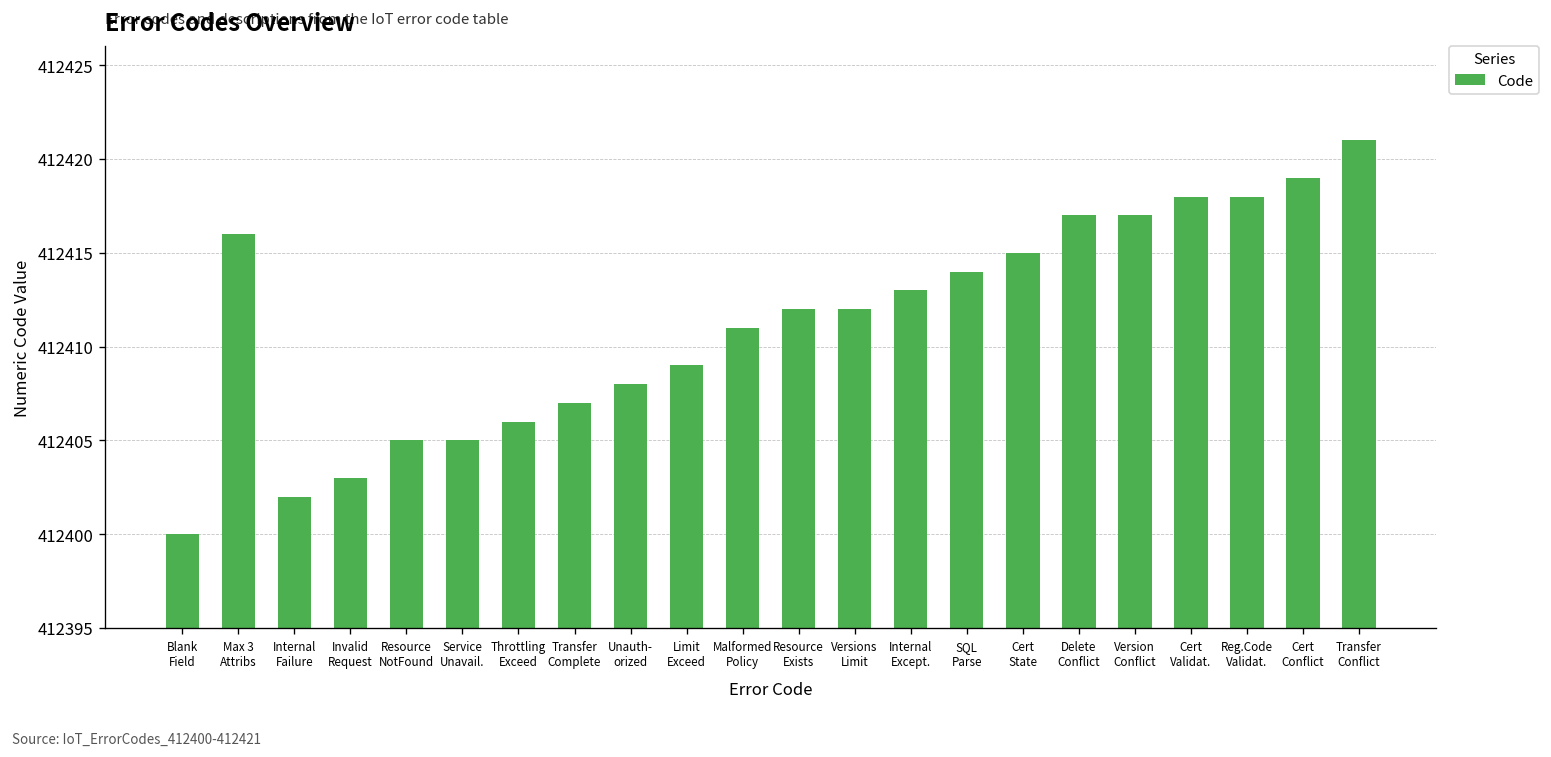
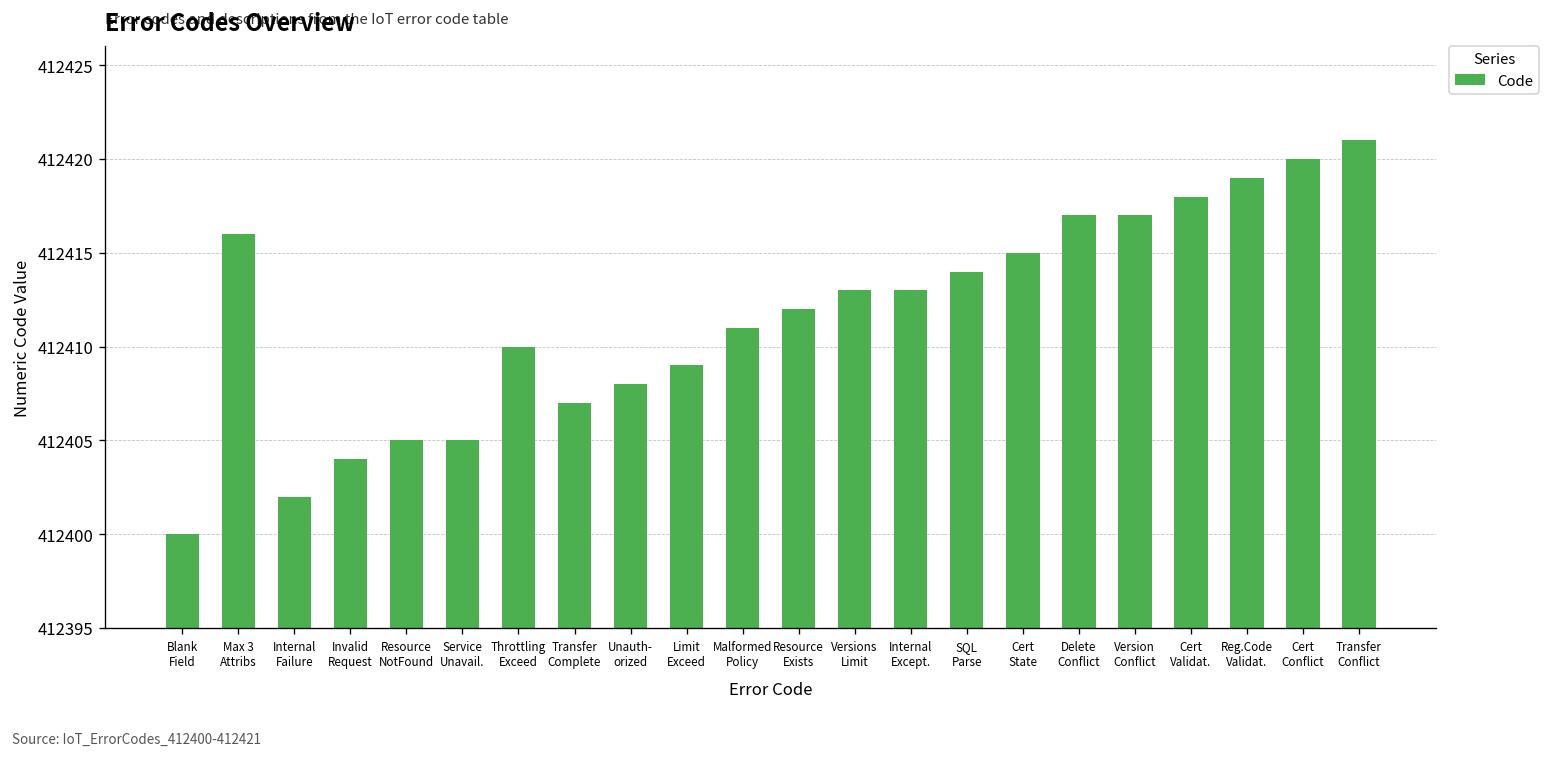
  {
    "Blank Field": 412400,
    "Max 3 Attribs": 412416,
    "Internal Failure": 412402,
-   "Invalid Request": 412403,
+   "Invalid Request": 412404,
    "Resource NotFound": 412405,
    "Service Unavail.": 412405,
-   "Throttling Exceed": 412406,
+   "Throttling Exceed": 412410,
    "Transfer Complete": 412407,
    "Unauth- orized": 412408,
    "Limit Exceed": 412409,
    "Malformed Policy": 412411,
    "Resource Exists": 412412,
-   "Versions Limit": 412412,
+   "Versions Limit": 412413,
    "Internal Except.": 412413,
    "SQL Parse": 412414,
    "Cert State": 412415,
    "Delete Conflict": 412417,
    "Version Conflict": 412417,
    "Cert Validat.": 412418,
-   "Reg.Code Validat.": 412418,
-   "Cert Conflict": 412419,
+   "Reg.Code Validat.": 412419,
+   "Cert Conflict": 412420,
    "Transfer Conflict": 412421
  }
